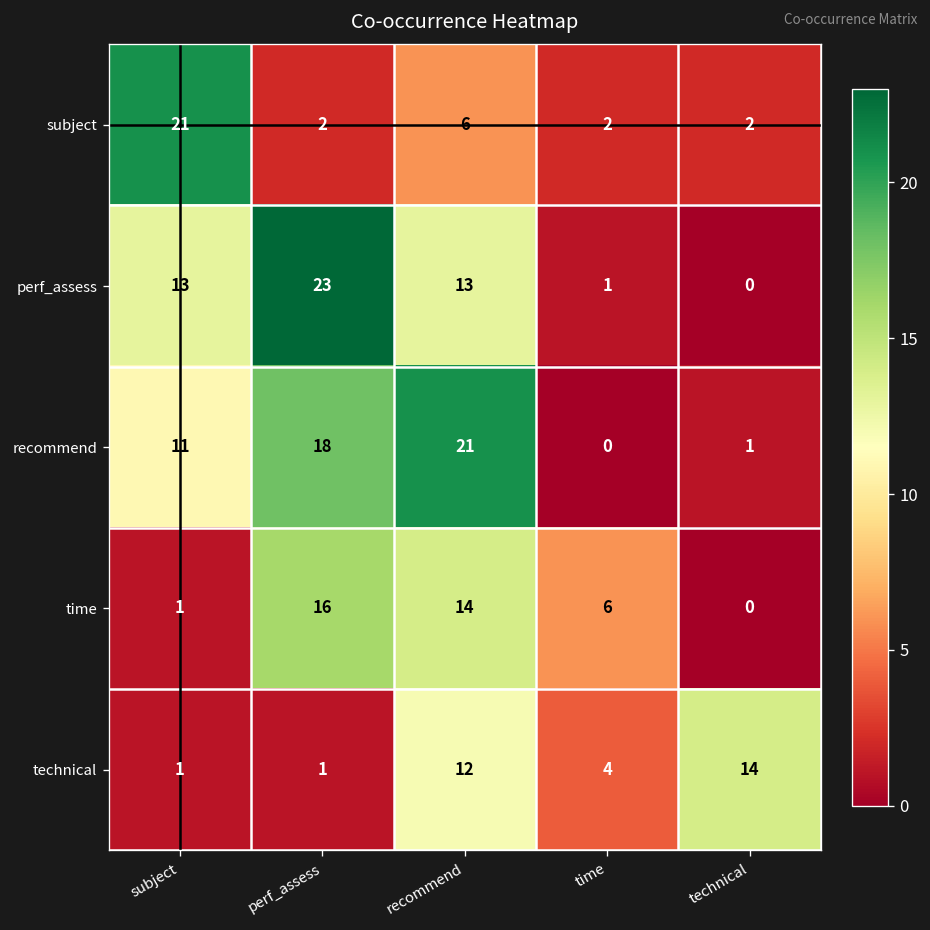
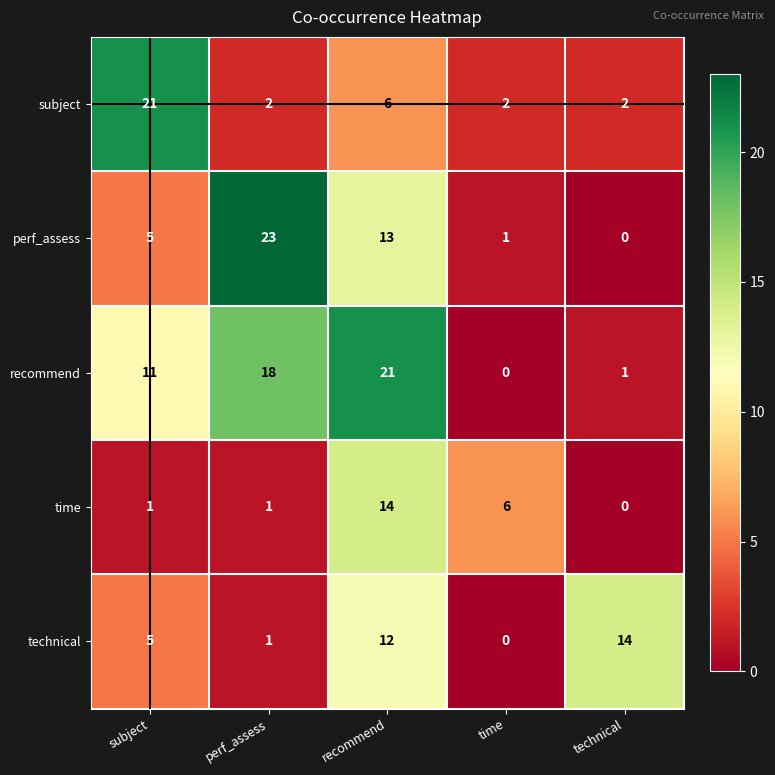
  {
    "subject": {
      "subject": 21,
      "perf_assess": 2,
      "recommend": 6,
      "time": 2,
      "technical": 2
    },
    "perf_assess": {
-     "subject": 13,
+     "subject": 5,
      "perf_assess": 23,
      "recommend": 13,
      "time": 1,
      "technical": 0
    },
    "recommend": {
      "subject": 11,
      "perf_assess": 18,
      "recommend": 21,
      "time": 0,
      "technical": 1
    },
    "time": {
      "subject": 1,
-     "perf_assess": 16,
+     "perf_assess": 1,
      "recommend": 14,
      "time": 6,
      "technical": 0
    },
    "technical": {
-     "subject": 1,
+     "subject": 5,
      "perf_assess": 1,
      "recommend": 12,
-     "time": 4,
+     "time": 0,
      "technical": 14
    }
  }
